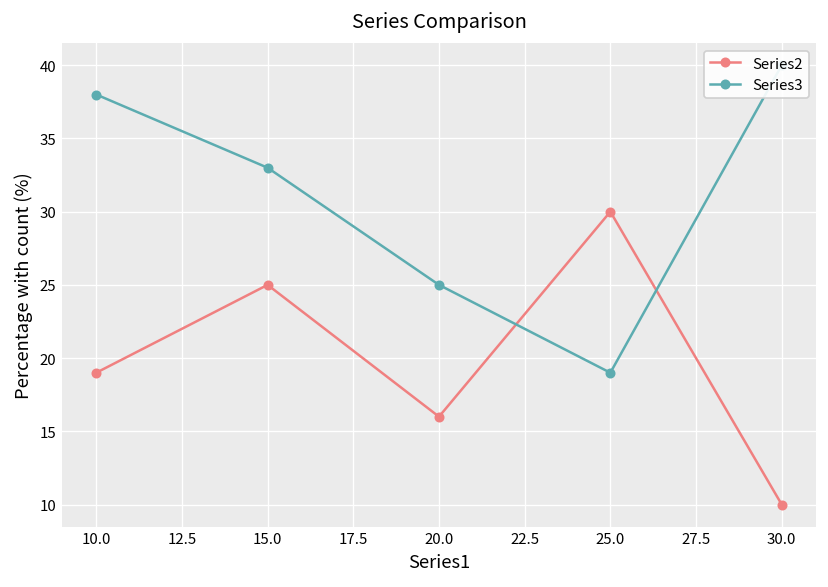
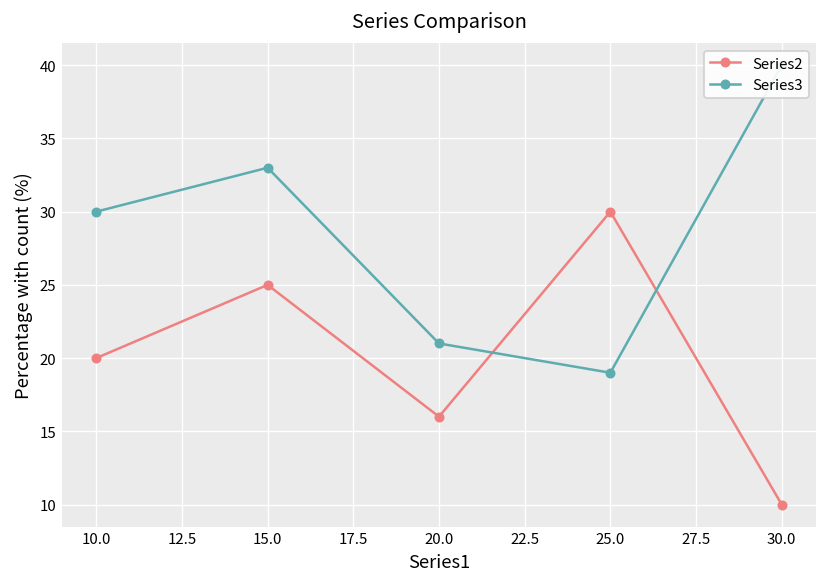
  {
    "Series2": {
-     "10.0": 19,
+     "10.0": 20,
      "15.0": 25,
      "20.0": 16,
      "25.0": 30,
      "30.0": 10
    },
    "Series3": {
-     "10.0": 38,
+     "10.0": 30,
      "15.0": 33,
-     "20.0": 25,
+     "20.0": 21,
      "25.0": 19
    }
  }
